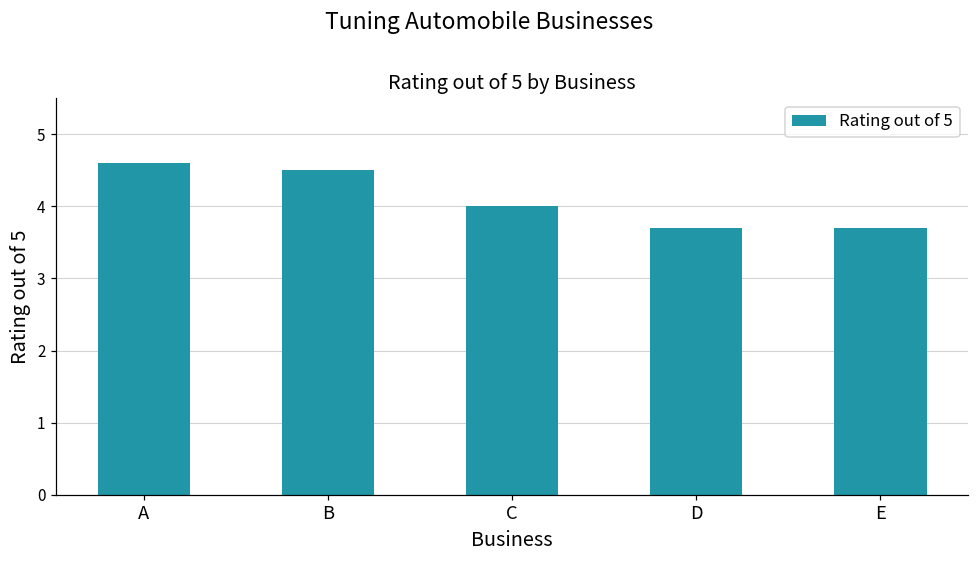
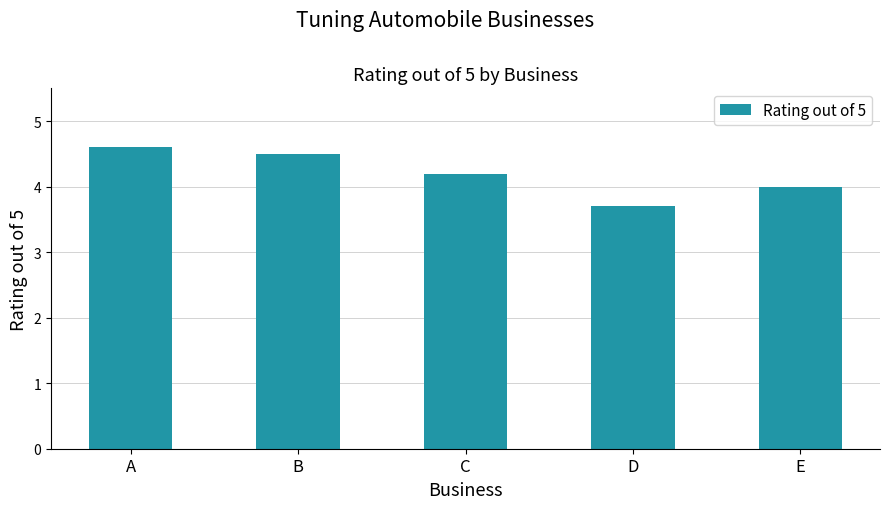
  {
    "A": 4.6,
    "B": 4.5,
-   "C": 4.0,
+   "C": 4.2,
    "D": 3.7,
-   "E": 3.7
+   "E": 4.0
  }
